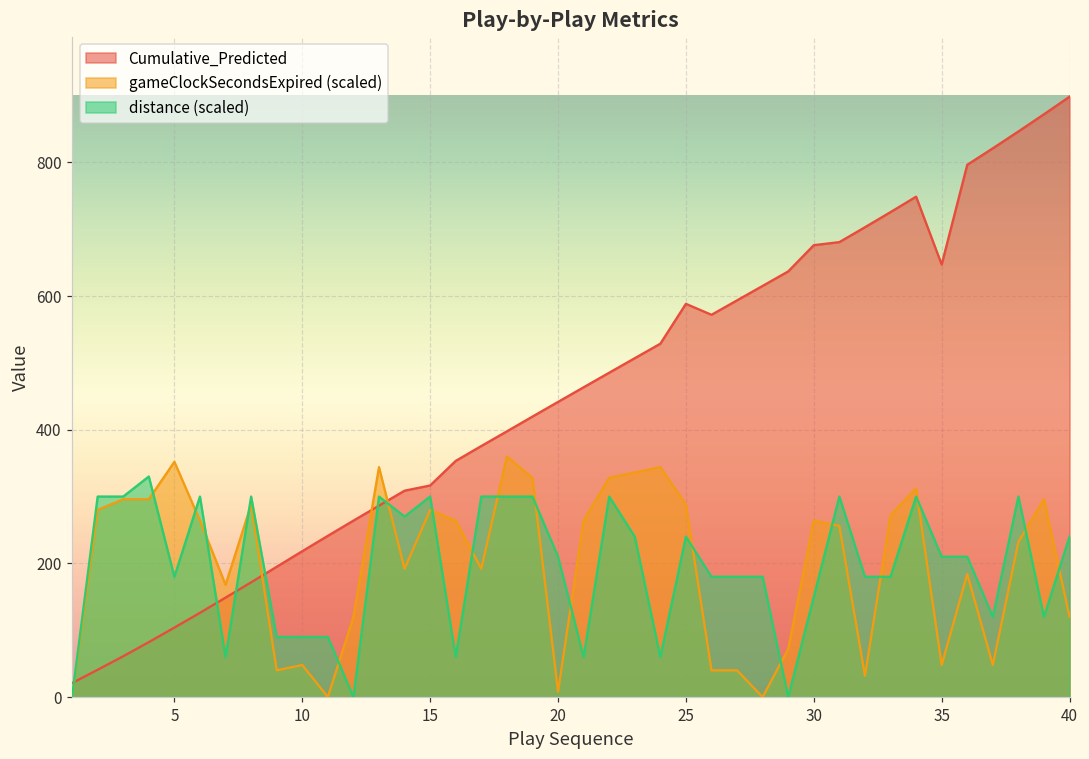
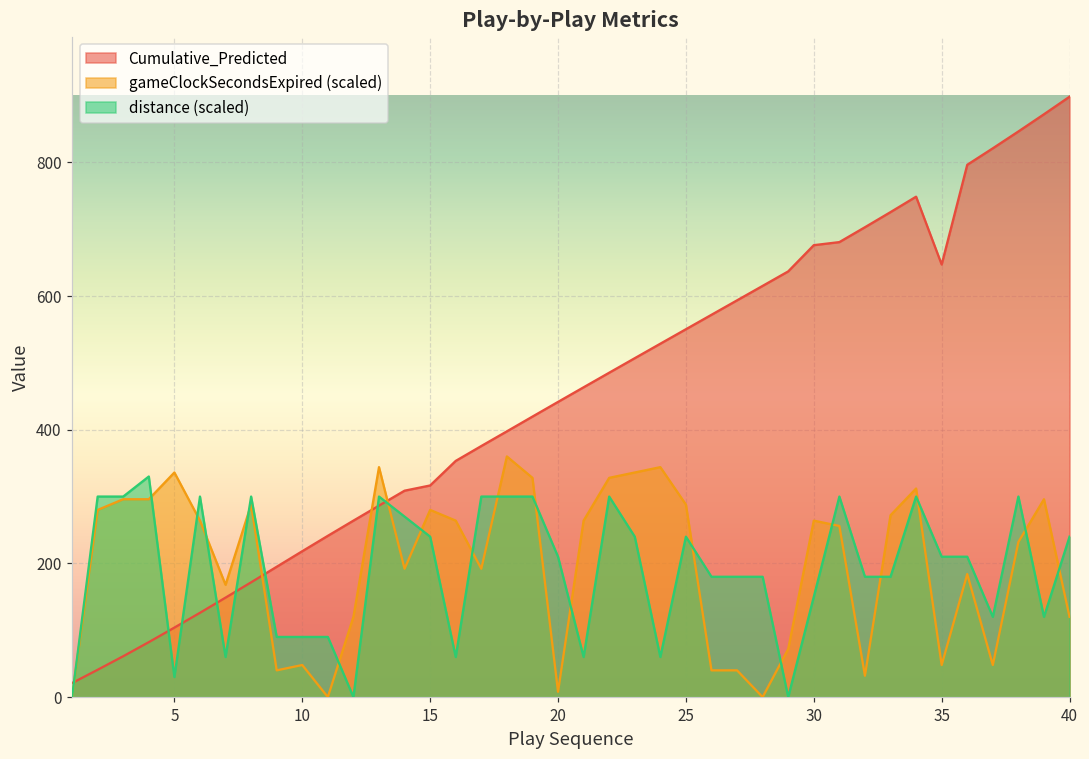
  {
    "Cumulative_Predicted": {
      "5": 100,
      "10": 220,
      "15": 320,
      "20": 440,
-     "25": 590,
+     "25": 550,
      "30": 680,
      "35": 650,
      "40": 900
    },
    "gameClockSecondsExpired (scaled)": {
-     "5": 350,
+     "5": 340,
      "10": 50,
      "15": 280,
      "20": 10,
      "25": 290,
      "30": 260,
      "35": 50,
      "40": 120
    },
    "distance (scaled)": {
-     "5": 180,
+     "5": 30,
      "10": 90,
-     "15": 300,
+     "15": 240,
      "20": 210,
      "25": 240,
      "30": 150,
      "35": 210,
      "40": 240
    }
  }
